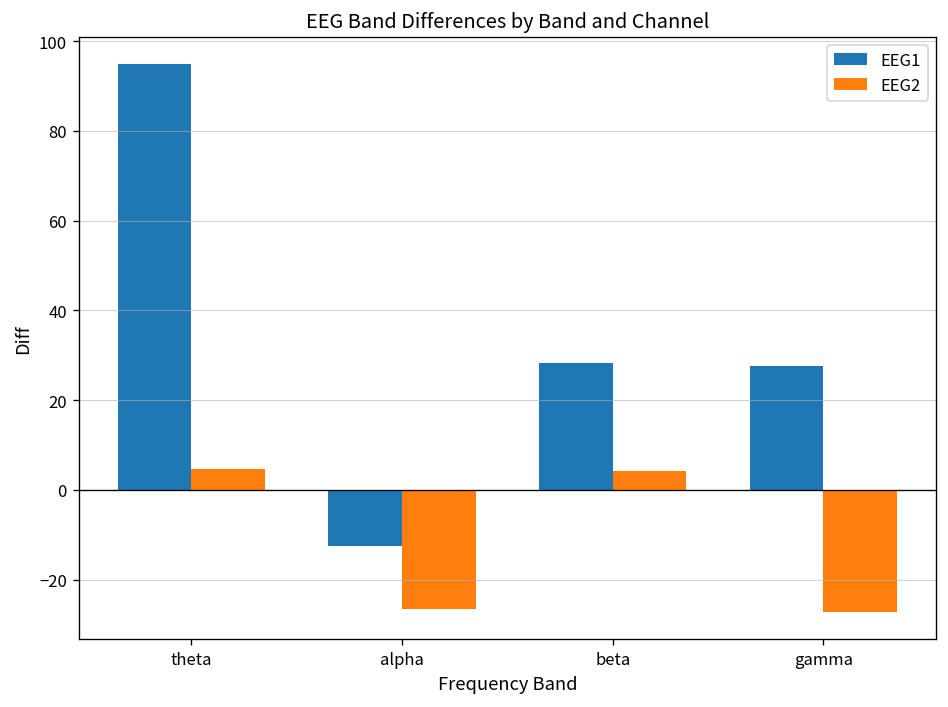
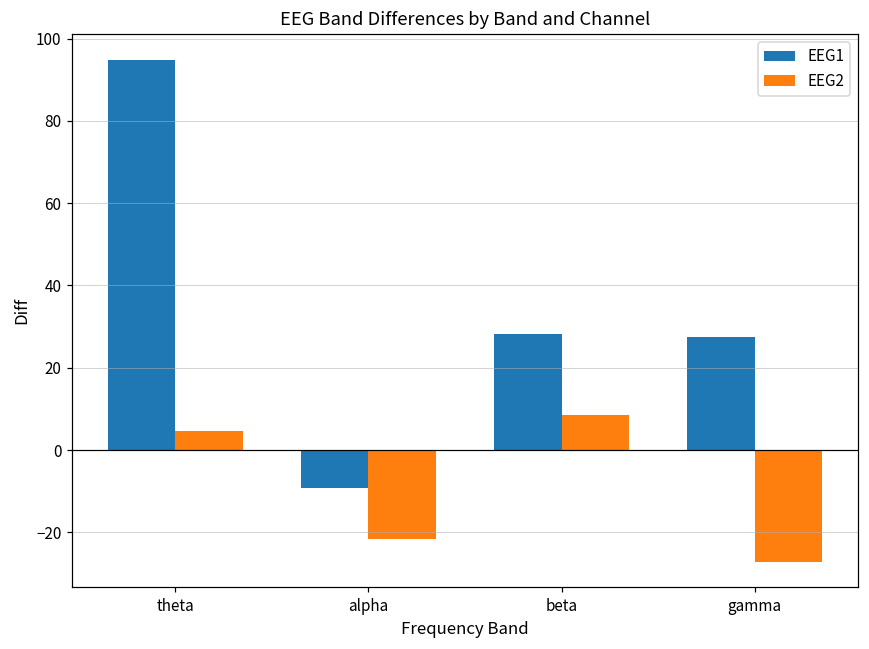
  {
    "EEG1": {
      "theta": 95,
-     "alpha": -13,
+     "alpha": -9,
      "beta": 28,
      "gamma": 28
    },
    "EEG2": {
      "theta": 5,
-     "alpha": -27,
-     "beta": 4,
+     "alpha": -22,
+     "beta": 8,
      "gamma": -27
    }
  }
